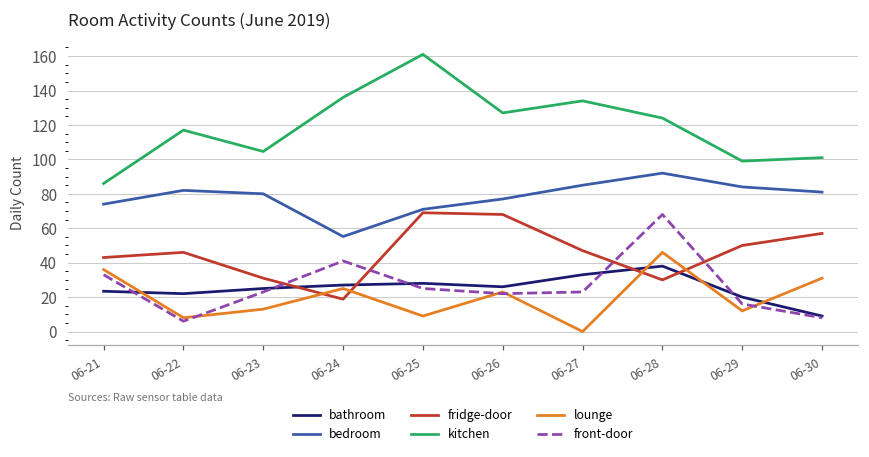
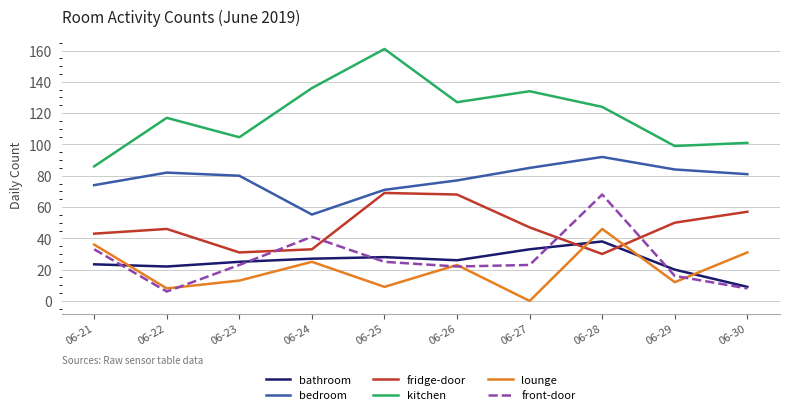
  {
    "bathroom": {
      "06-21": 23,
      "06-22": 22,
      "06-23": 25,
      "06-24": 27,
      "06-25": 28,
      "06-26": 26,
      "06-27": 33,
      "06-28": 38,
      "06-29": 20
    },
    "bedroom": {
      "06-21": 74,
      "06-22": 82,
      "06-23": 80,
      "06-24": 55,
      "06-25": 71,
      "06-26": 77,
      "06-27": 85,
      "06-28": 92,
      "06-29": 84,
      "06-30": 81
    },
    "fridge-door": {
      "06-21": 43,
      "06-22": 46,
      "06-23": 31,
-     "06-24": 19,
+     "06-24": 33,
      "06-25": 69,
      "06-26": 68,
      "06-27": 47,
      "06-28": 30,
      "06-29": 50,
      "06-30": 57
    },
    "kitchen": {
      "06-21": 86,
      "06-22": 117,
      "06-23": 105,
      "06-24": 136,
      "06-25": 161,
      "06-26": 127,
      "06-27": 134,
      "06-28": 124,
      "06-29": 99,
      "06-30": 101
    },
    "lounge": {
      "06-21": 36,
      "06-22": 8,
      "06-23": 13,
      "06-24": 25,
      "06-25": 9,
      "06-27": 0,
      "06-28": 46,
      "06-29": 12,
      "06-30": 31
    },
    "front-door": {
      "06-21": 33,
      "06-22": 6,
      "06-23": 23,
      "06-24": 41,
      "06-25": 25,
      "06-27": 23,
      "06-28": 68,
      "06-29": 16
    }
  }
